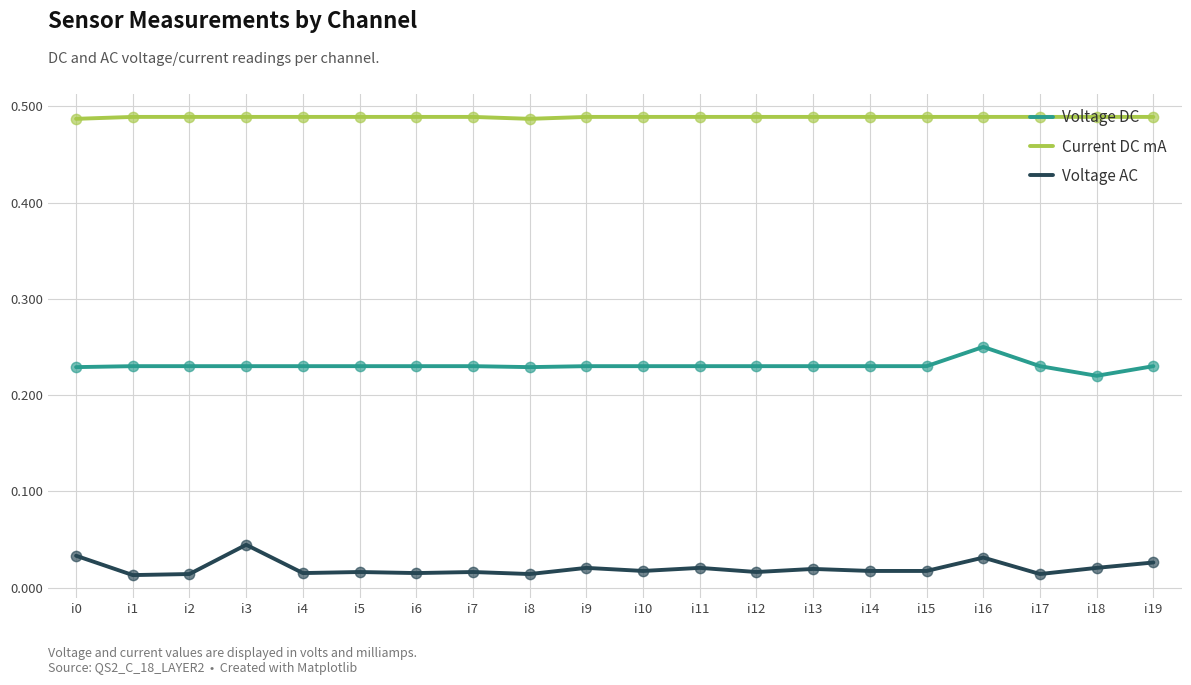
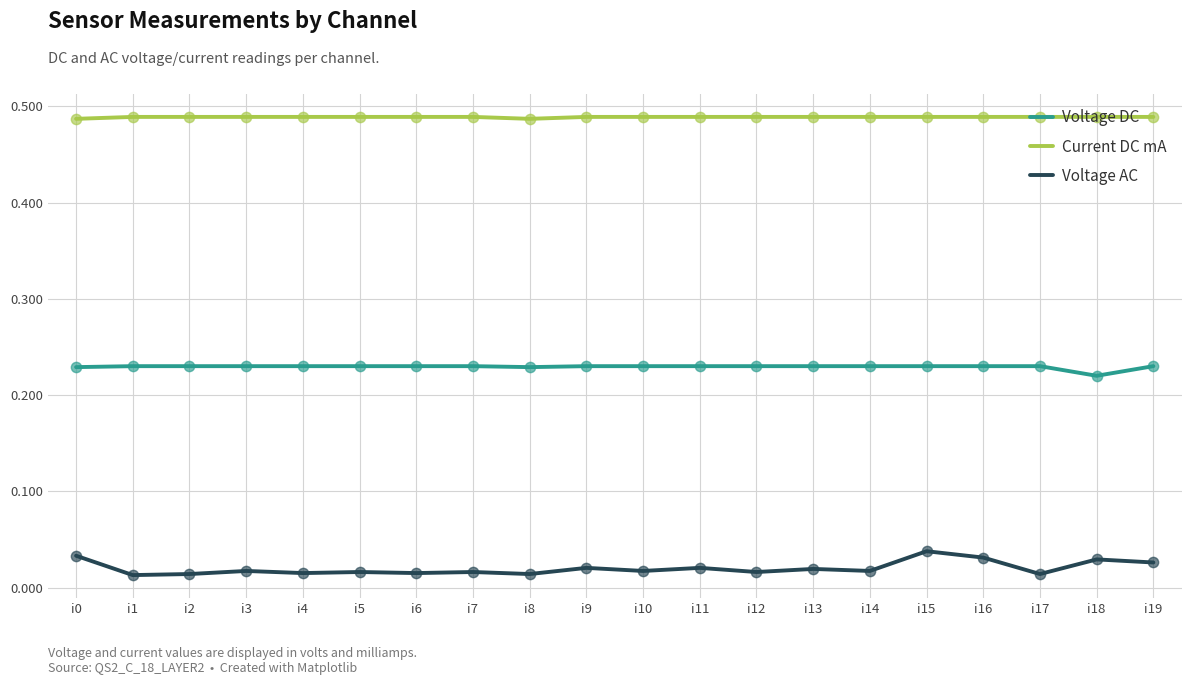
  {
    "Voltage DC": {
      "i0": 0.23,
      "i1": 0.23,
      "i2": 0.23,
      "i3": 0.23,
      "i4": 0.23,
      "i5": 0.23,
      "i6": 0.23,
      "i7": 0.23,
      "i8": 0.23,
      "i9": 0.23,
      "i10": 0.23,
      "i11": 0.23,
      "i12": 0.23,
      "i13": 0.23,
      "i14": 0.23,
      "i15": 0.23,
-     "i16": 0.25,
+     "i16": 0.23,
      "i17": 0.23,
      "i18": 0.22,
      "i19": 0.23
    },
    "Current DC mA": {
      "i0": 0.49,
      "i1": 0.49,
      "i2": 0.49,
      "i3": 0.49,
      "i4": 0.49,
      "i5": 0.49,
      "i6": 0.49,
      "i7": 0.49,
      "i8": 0.49,
      "i9": 0.49,
      "i10": 0.49,
      "i11": 0.49,
      "i12": 0.49,
      "i13": 0.49,
      "i14": 0.49,
      "i15": 0.49,
      "i16": 0.49,
      "i17": 0.49,
      "i18": 0.49,
      "i19": 0.49
    },
    "Voltage AC": {
      "i0": 0.03,
      "i1": 0.01,
      "i2": 0.01,
-     "i3": 0.04,
+     "i3": 0.02,
      "i4": 0.02,
      "i5": 0.02,
      "i6": 0.02,
      "i7": 0.02,
      "i8": 0.01,
      "i9": 0.02,
      "i10": 0.02,
      "i11": 0.02,
      "i12": 0.02,
      "i13": 0.02,
      "i14": 0.02,
-     "i15": 0.02,
+     "i15": 0.04,
      "i16": 0.03,
      "i17": 0.01,
-     "i18": 0.02,
+     "i18": 0.03,
      "i19": 0.03
    }
  }
